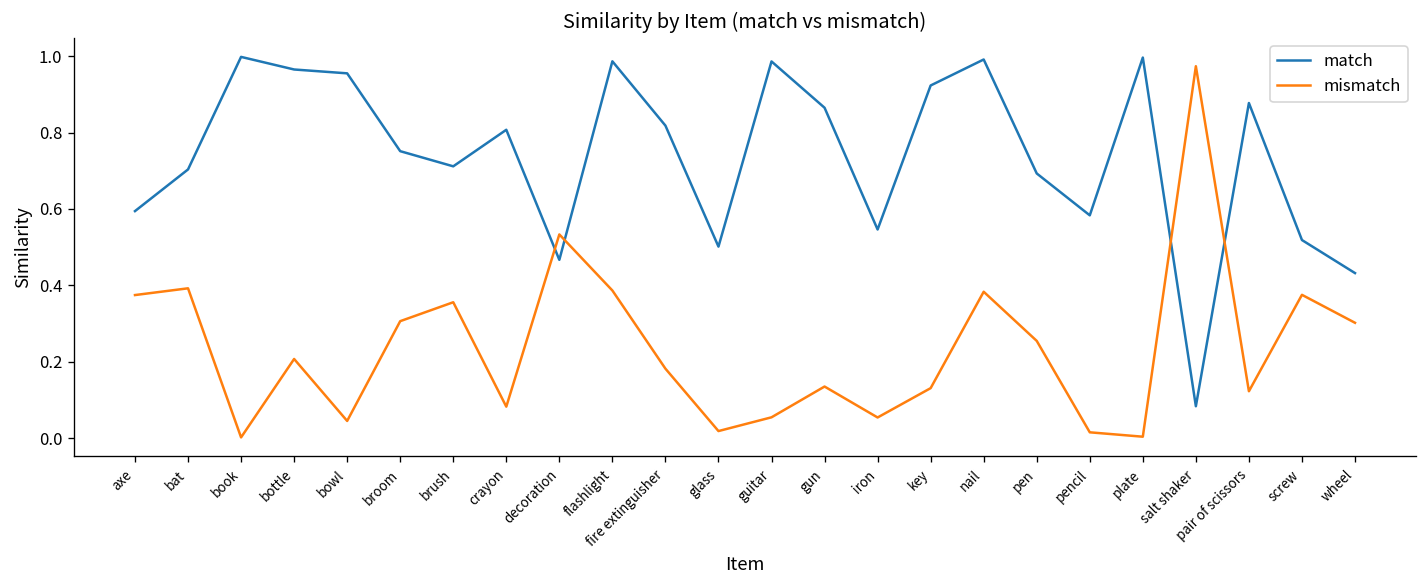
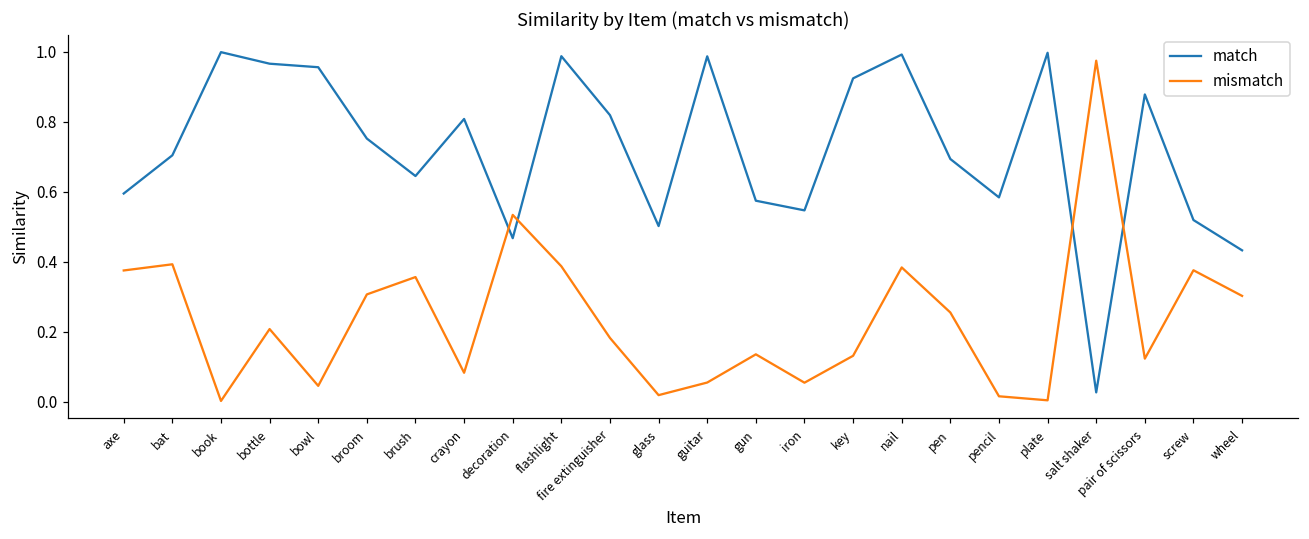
  {
    "match": {
      "axe": 0.59,
      "bat": 0.70,
      "book": 1.00,
      "bottle": 0.97,
      "bowl": 0.96,
      "broom": 0.75,
-     "brush": 0.71,
+     "brush": 0.64,
      "crayon": 0.81,
      "decoration": 0.47,
      "flashlight": 0.99,
      "fire extinguisher": 0.82,
      "glass": 0.50,
      "guitar": 0.99,
-     "gun": 0.87,
+     "gun": 0.57,
      "iron": 0.55,
      "key": 0.92,
      "nail": 0.99,
      "pen": 0.69,
      "pencil": 0.58,
      "plate": 1.00,
-     "salt shaker": 0.08,
+     "salt shaker": 0.03,
      "pair of scissors": 0.88,
      "screw": 0.52,
      "wheel": 0.43
    },
    "mismatch": {
      "axe": 0.37,
      "bat": 0.39,
      "book": 0.00,
      "bottle": 0.21,
      "bowl": 0.04,
      "broom": 0.31,
      "brush": 0.36,
      "crayon": 0.08,
      "decoration": 0.53,
      "flashlight": 0.39,
      "fire extinguisher": 0.18,
      "glass": 0.02,
      "guitar": 0.05,
      "gun": 0.13,
      "iron": 0.05,
      "key": 0.13,
      "nail": 0.38,
      "pen": 0.25,
      "pencil": 0.02,
      "plate": 0.00,
      "salt shaker": 0.97,
      "pair of scissors": 0.12,
      "screw": 0.38,
      "wheel": 0.30
    }
  }
